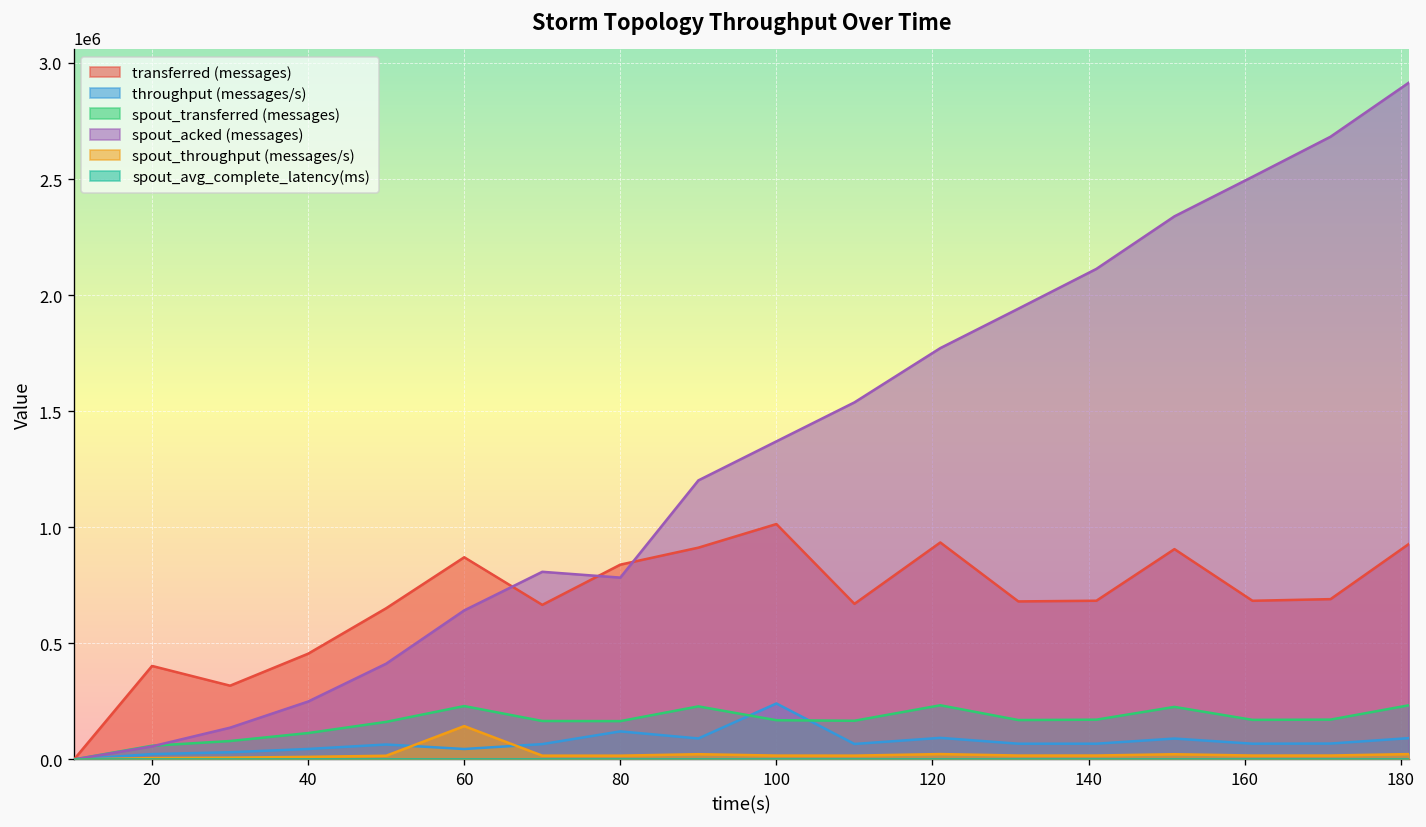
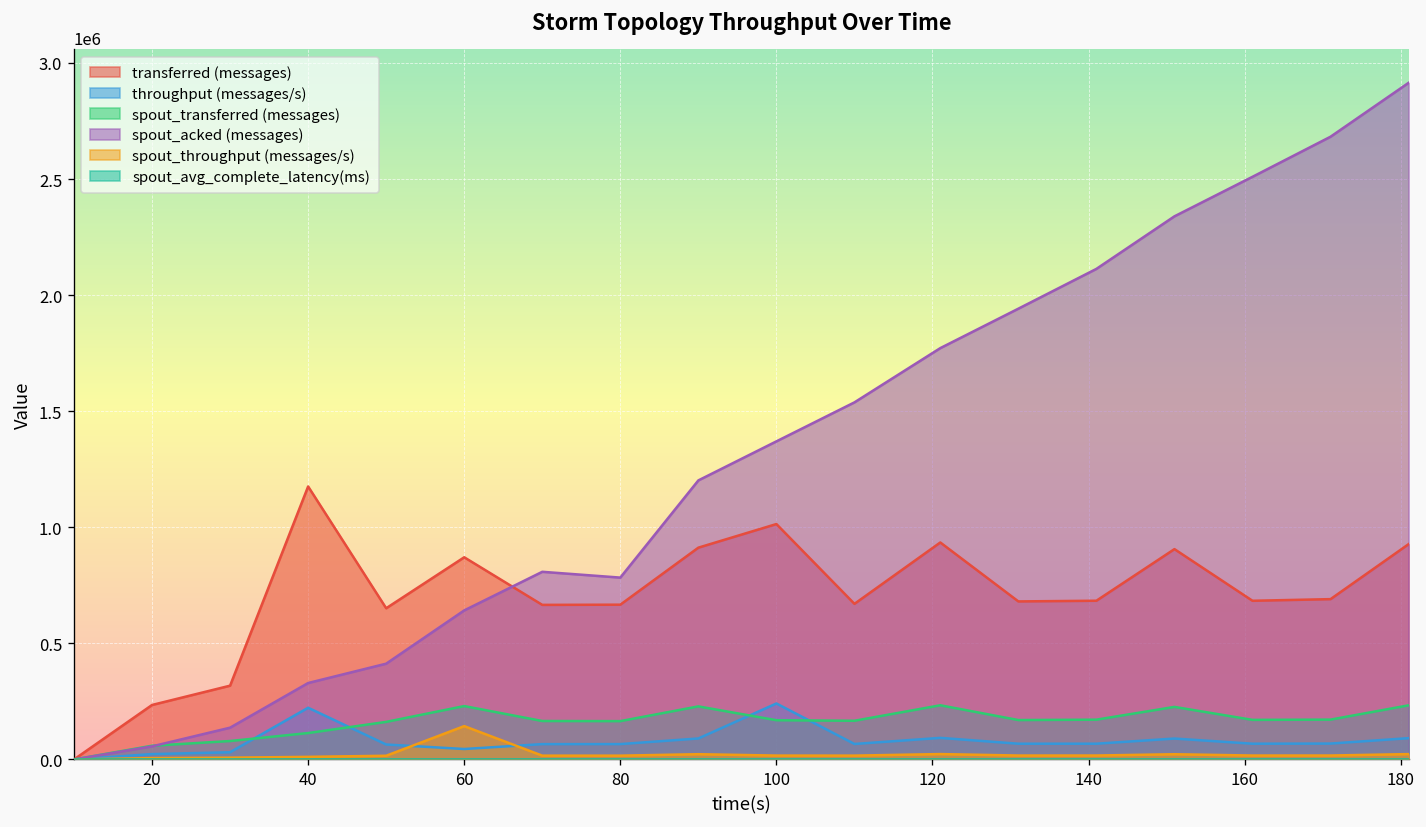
  {
    "transferred (messages)": {
-     "20": 400000,
-     "40": 460000,
+     "20": 230000,
+     "40": 1180000,
      "60": 870000,
-     "80": 840000,
+     "80": 670000,
      "100": 1010000
    },
    "throughput (messages/s)": {
      "20": 20000,
-     "40": 50000,
+     "40": 220000,
      "60": 50000,
-     "80": 120000,
+     "80": 70000,
      "100": 240000
    },
    "spout_acked (messages)": {
-     "40": 250000,
+     "40": 330000,
      "60": 640000,
      "80": 780000,
      "100": 1370000
    },
    "spout_throughput (messages/s)": {
      "60": 140000,
      "80": 20000,
      "100": 20000
    }
  }
